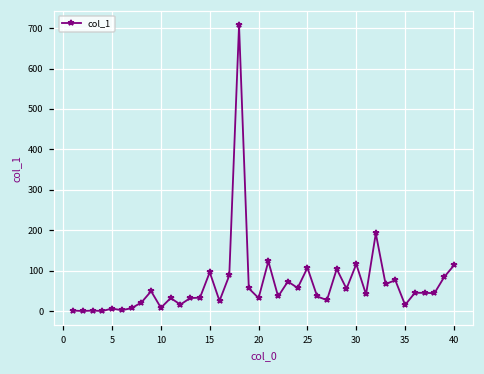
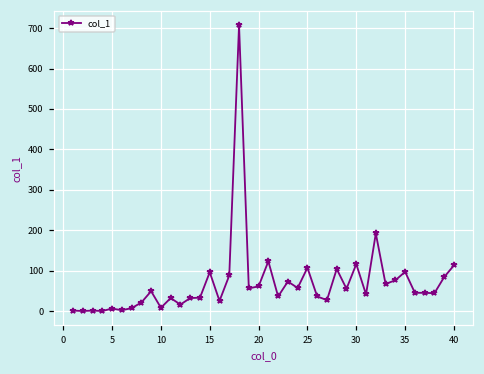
  {
    "5": 10,
    "10": 10,
    "15": 100,
-   "20": 30,
+   "20": 60,
    "25": 110,
    "30": 120,
-   "35": 20,
+   "35": 100,
    "40": 110
  }
